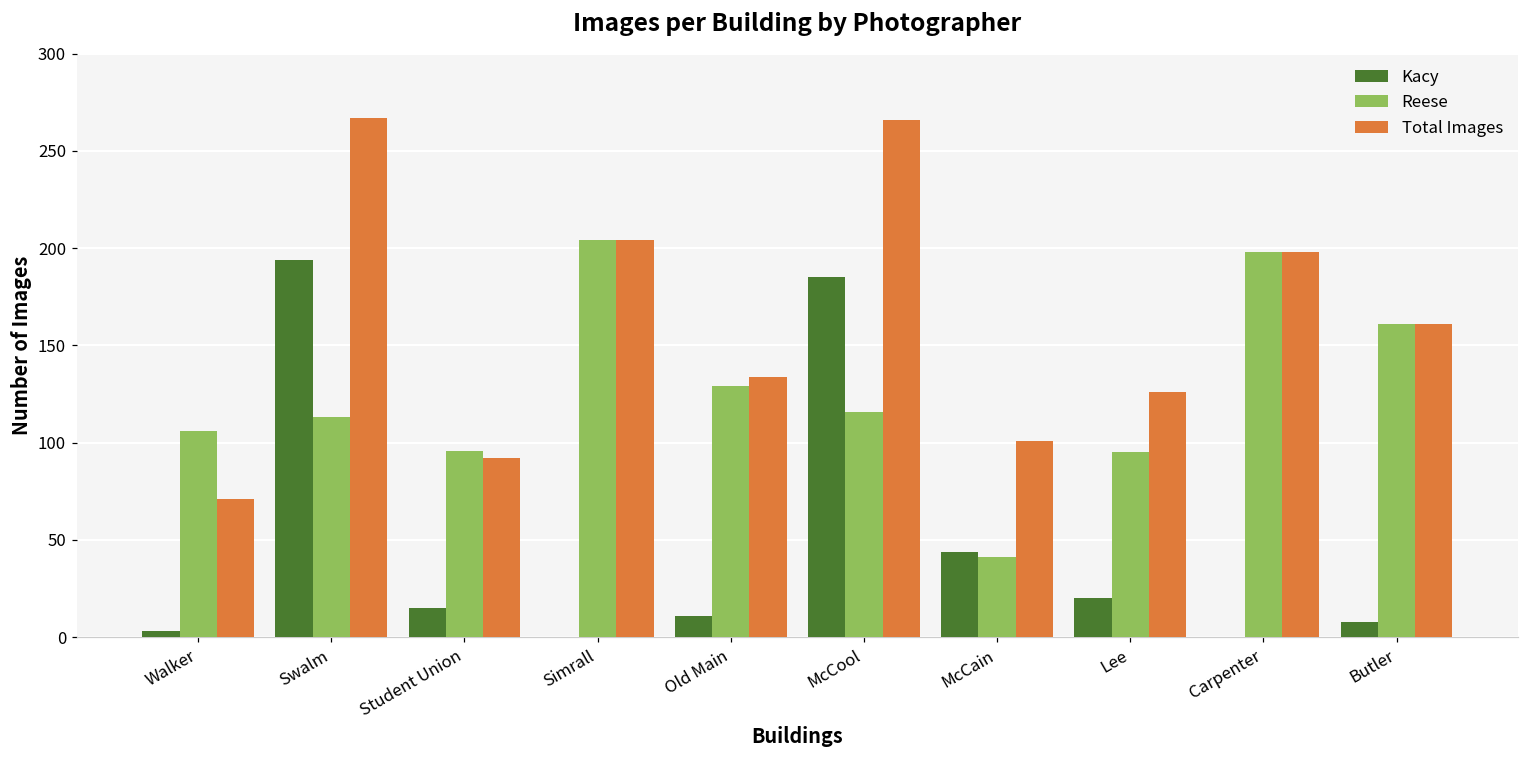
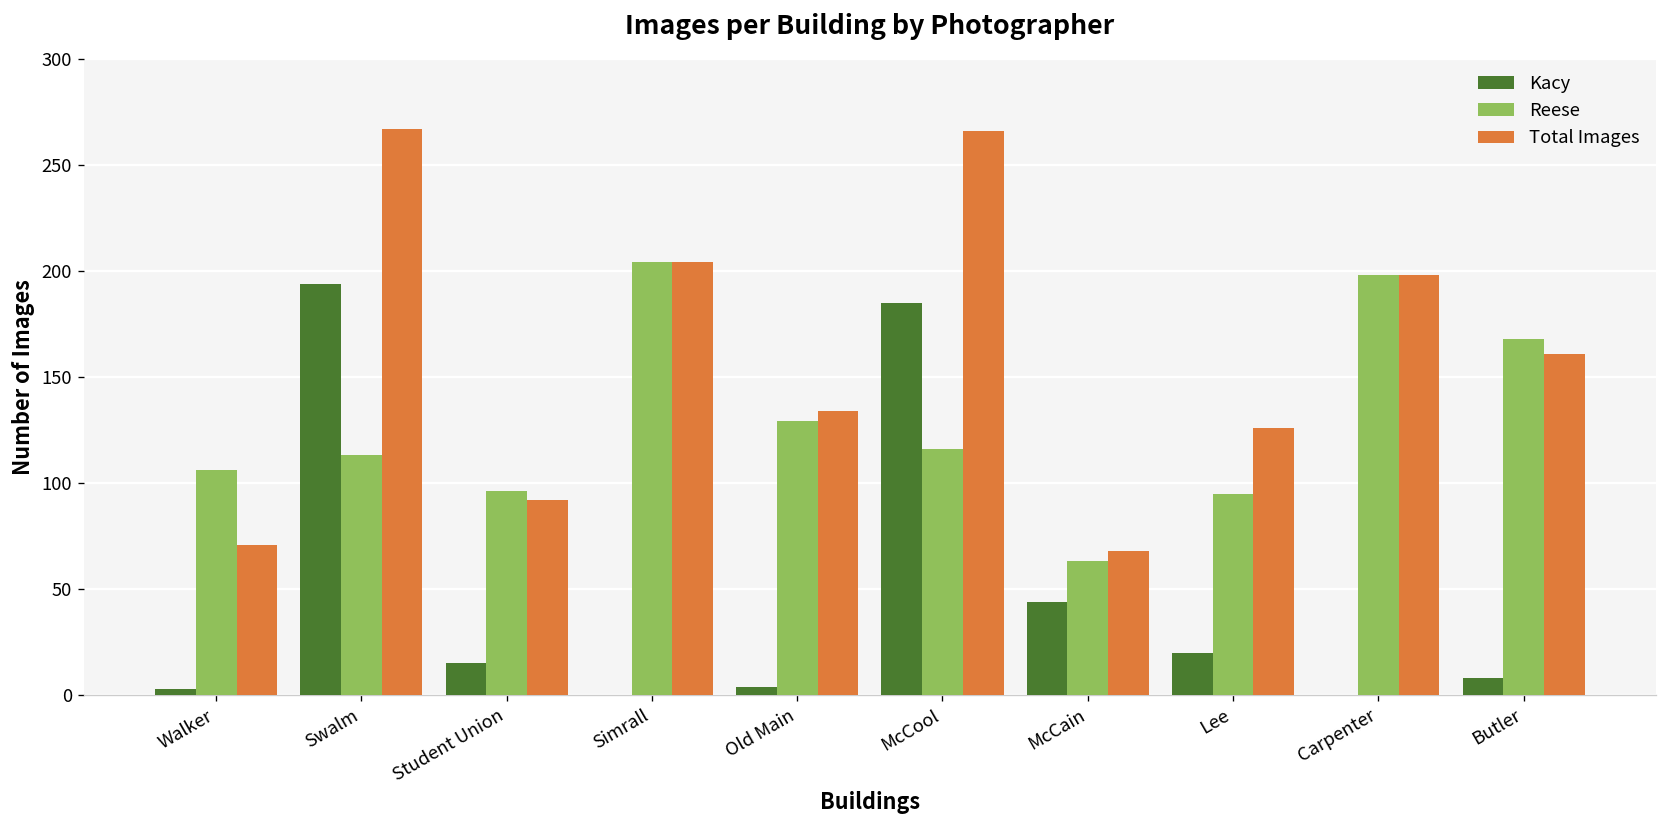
  {
    "Kacy": {
      "Walker": 3,
      "Swalm": 194,
      "Student Union": 15,
      "Simrall": 0,
-     "Old Main": 11,
+     "Old Main": 4,
      "McCool": 185,
      "McCain": 44,
      "Lee": 20,
      "Carpenter": 0,
      "Butler": 8
    },
    "Reese": {
      "Walker": 106,
      "Swalm": 113,
      "Student Union": 96,
      "Simrall": 204,
      "Old Main": 129,
      "McCool": 116,
-     "McCain": 41,
+     "McCain": 63,
      "Lee": 95,
      "Carpenter": 198,
-     "Butler": 161
+     "Butler": 168
    },
    "Total Images": {
      "Walker": 71,
      "Swalm": 267,
      "Student Union": 92,
      "Simrall": 204,
      "Old Main": 134,
      "McCool": 266,
-     "McCain": 101,
+     "McCain": 68,
      "Lee": 126,
      "Carpenter": 198,
      "Butler": 161
    }
  }
